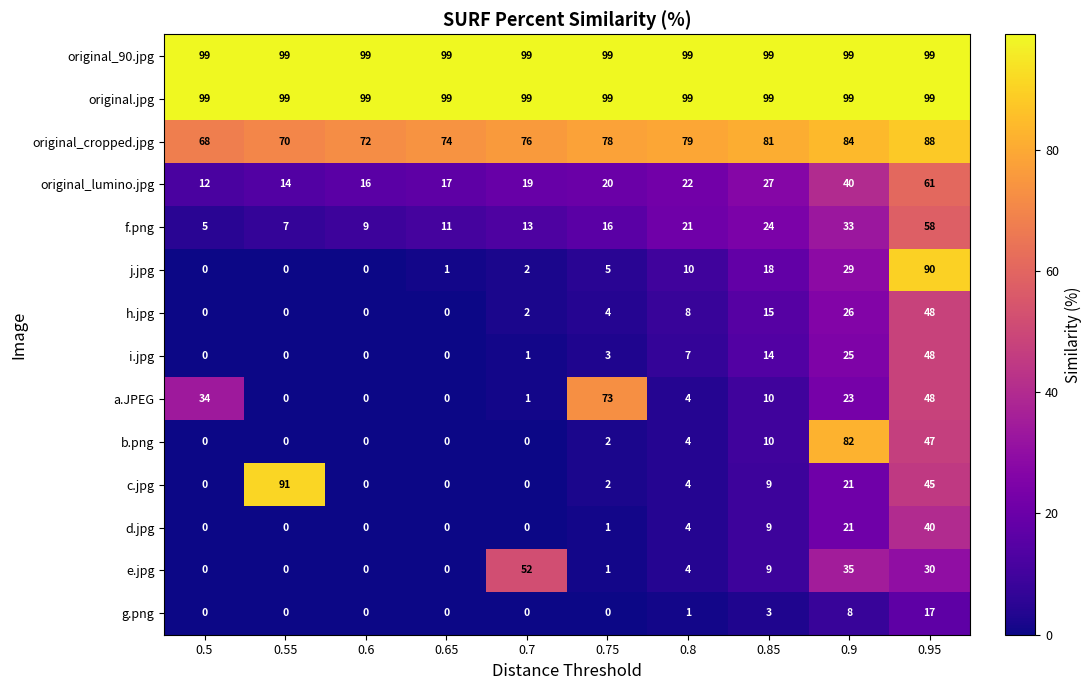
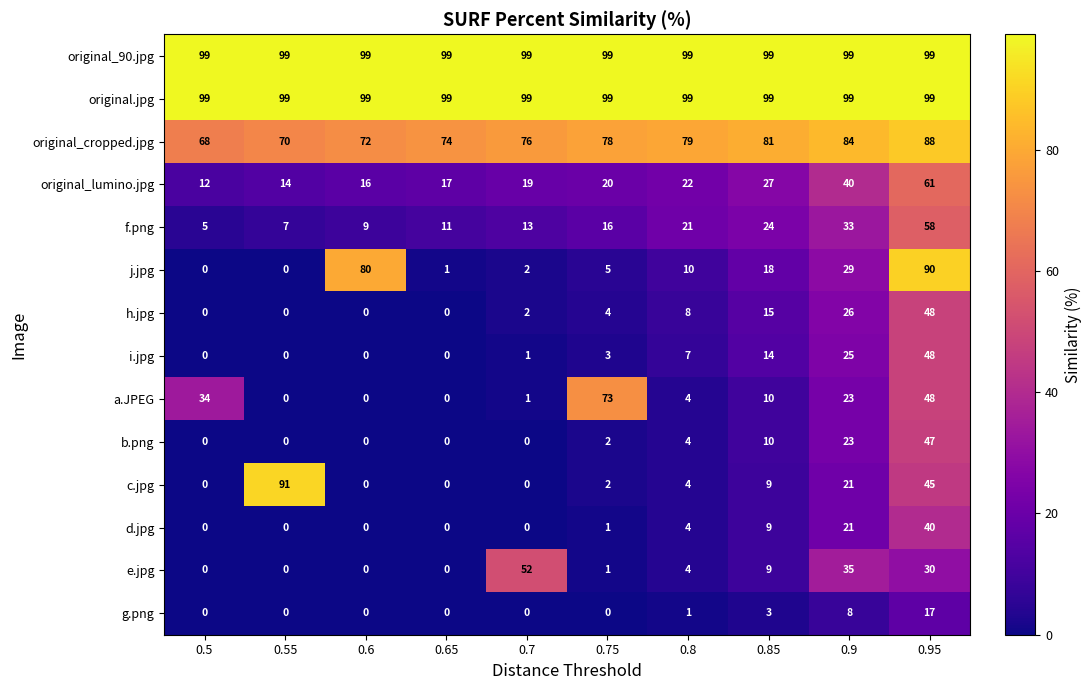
  {
    "original_90.jpg": {
      "0.5": 99,
      "0.55": 99,
      "0.6": 99,
      "0.65": 99,
      "0.7": 99,
      "0.75": 99,
      "0.8": 99,
      "0.85": 99,
      "0.9": 99,
      "0.95": 99
    },
    "original.jpg": {
      "0.5": 99,
      "0.55": 99,
      "0.6": 99,
      "0.65": 99,
      "0.7": 99,
      "0.75": 99,
      "0.8": 99,
      "0.85": 99,
      "0.9": 99,
      "0.95": 99
    },
    "original_cropped.jpg": {
      "0.5": 68,
      "0.55": 70,
      "0.6": 72,
      "0.65": 74,
      "0.7": 76,
      "0.75": 78,
      "0.8": 79,
      "0.85": 81,
      "0.9": 84,
      "0.95": 88
    },
    "original_lumino.jpg": {
      "0.5": 12,
      "0.55": 14,
      "0.6": 16,
      "0.65": 17,
      "0.7": 19,
      "0.75": 20,
      "0.8": 22,
      "0.85": 27,
      "0.9": 40,
      "0.95": 61
    },
    "f.png": {
      "0.5": 5,
      "0.55": 7,
      "0.6": 9,
      "0.65": 11,
      "0.7": 13,
      "0.75": 16,
      "0.8": 21,
      "0.85": 24,
      "0.9": 33,
      "0.95": 58
    },
    "j.jpg": {
      "0.5": 0,
      "0.55": 0,
-     "0.6": 0,
+     "0.6": 80,
      "0.65": 1,
      "0.7": 2,
      "0.75": 5,
      "0.8": 10,
      "0.85": 18,
      "0.9": 29,
      "0.95": 90
    },
    "h.jpg": {
      "0.5": 0,
      "0.55": 0,
      "0.6": 0,
      "0.65": 0,
      "0.7": 2,
      "0.75": 4,
      "0.8": 8,
      "0.85": 15,
      "0.9": 26,
      "0.95": 48
    },
    "i.jpg": {
      "0.5": 0,
      "0.55": 0,
      "0.6": 0,
      "0.65": 0,
      "0.7": 1,
      "0.75": 3,
      "0.8": 7,
      "0.85": 14,
      "0.9": 25,
      "0.95": 48
    },
    "a.JPEG": {
      "0.5": 34,
      "0.55": 0,
      "0.6": 0,
      "0.65": 0,
      "0.7": 1,
      "0.75": 73,
      "0.8": 4,
      "0.85": 10,
      "0.9": 23,
      "0.95": 48
    },
    "b.png": {
      "0.5": 0,
      "0.55": 0,
      "0.6": 0,
      "0.65": 0,
      "0.7": 0,
      "0.75": 2,
      "0.8": 4,
      "0.85": 10,
-     "0.9": 82,
+     "0.9": 23,
      "0.95": 47
    },
    "c.jpg": {
      "0.5": 0,
      "0.55": 91,
      "0.6": 0,
      "0.65": 0,
      "0.7": 0,
      "0.75": 2,
      "0.8": 4,
      "0.85": 9,
      "0.9": 21,
      "0.95": 45
    },
    "d.jpg": {
      "0.5": 0,
      "0.55": 0,
      "0.6": 0,
      "0.65": 0,
      "0.7": 0,
      "0.75": 1,
      "0.8": 4,
      "0.85": 9,
      "0.9": 21,
      "0.95": 40
    },
    "e.jpg": {
      "0.5": 0,
      "0.55": 0,
      "0.6": 0,
      "0.65": 0,
      "0.7": 52,
      "0.75": 1,
      "0.8": 4,
      "0.85": 9,
      "0.9": 35,
      "0.95": 30
    },
    "g.png": {
      "0.5": 0,
      "0.55": 0,
      "0.6": 0,
      "0.65": 0,
      "0.7": 0,
      "0.75": 0,
      "0.8": 1,
      "0.85": 3,
      "0.9": 8,
      "0.95": 17
    }
  }
